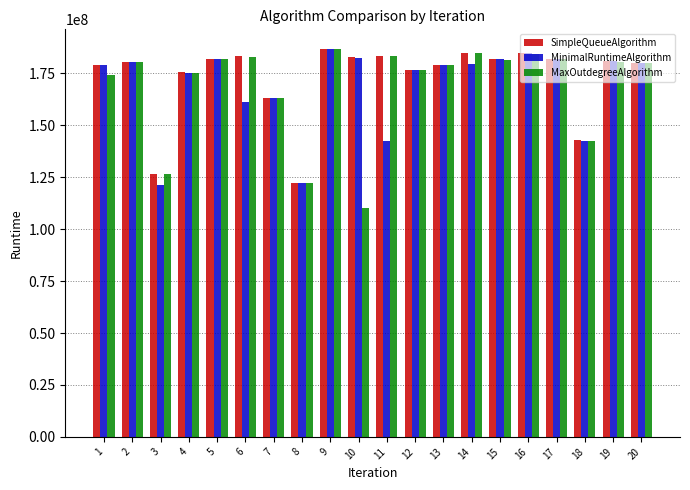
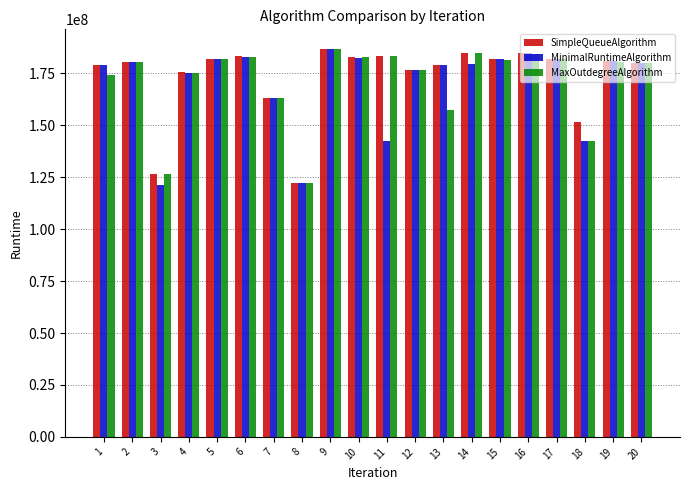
  {
    "SimpleQueueAlgorithm": {
      "1": 179000000,
      "2": 181000000,
      "3": 127000000,
      "4": 176000000,
      "5": 182000000,
      "6": 183000000,
      "7": 163000000,
      "8": 122000000,
      "9": 187000000,
      "10": 183000000,
      "11": 183000000,
      "12": 177000000,
      "13": 179000000,
      "14": 185000000,
      "15": 182000000,
-     "18": 143000000
+     "18": 152000000
    },
    "MinimalRuntimeAlgorithm": {
      "1": 179000000,
      "2": 180000000,
      "3": 121000000,
      "4": 175000000,
      "5": 182000000,
-     "6": 161000000,
+     "6": 183000000,
      "7": 163000000,
      "8": 122000000,
      "9": 187000000,
      "10": 183000000,
      "11": 142000000,
      "12": 177000000,
      "13": 179000000,
      "14": 180000000,
      "15": 182000000,
      "18": 142000000
    },
    "MaxOutdegreeAlgorithm": {
      "1": 174000000,
      "2": 180000000,
      "3": 127000000,
      "4": 175000000,
      "5": 182000000,
      "6": 183000000,
      "7": 163000000,
      "8": 122000000,
      "9": 187000000,
-     "10": 110000000,
+     "10": 183000000,
      "11": 183000000,
      "12": 177000000,
-     "13": 179000000,
+     "13": 158000000,
      "14": 185000000,
      "15": 182000000,
      "18": 143000000
    }
  }
